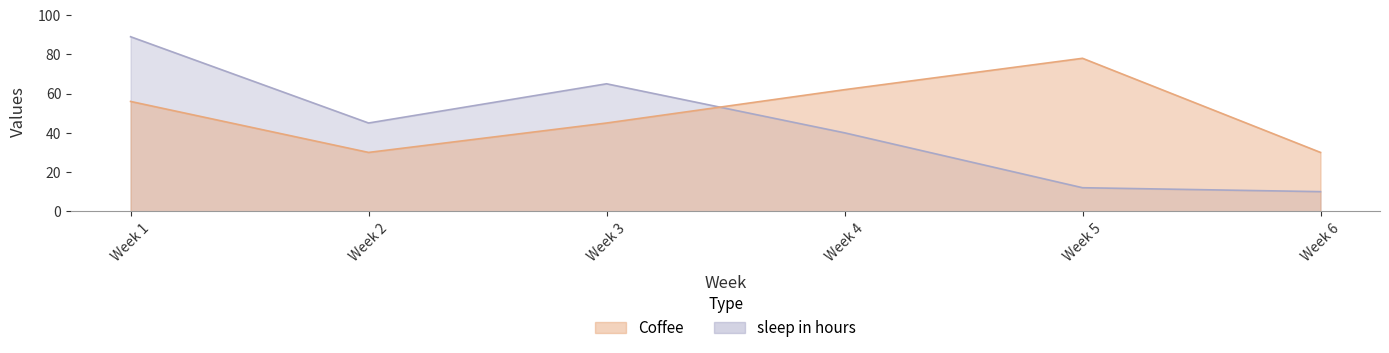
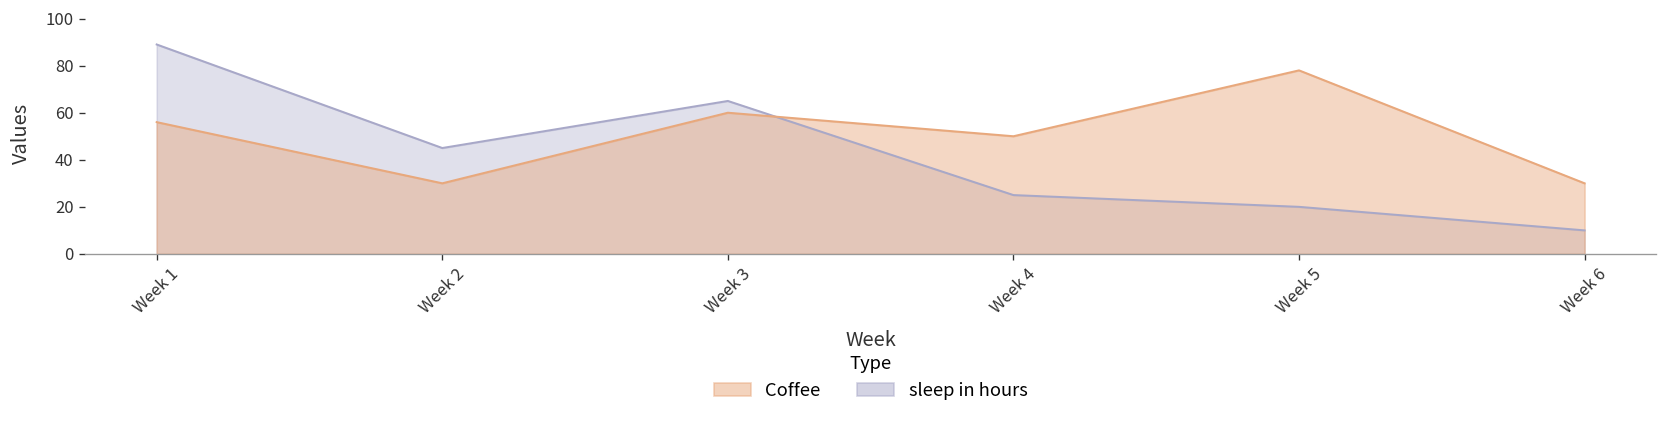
  {
    "sleep in hours": {
      "Week 1": 89,
      "Week 2": 45,
      "Week 3": 65,
-     "Week 4": 40,
-     "Week 5": 12,
+     "Week 4": 25,
+     "Week 5": 20,
      "Week 6": 10
    },
    "Coffee": {
      "Week 1": 56,
      "Week 2": 30,
-     "Week 3": 45,
-     "Week 4": 62,
+     "Week 3": 60,
+     "Week 4": 50,
      "Week 5": 78,
      "Week 6": 30
    }
  }
